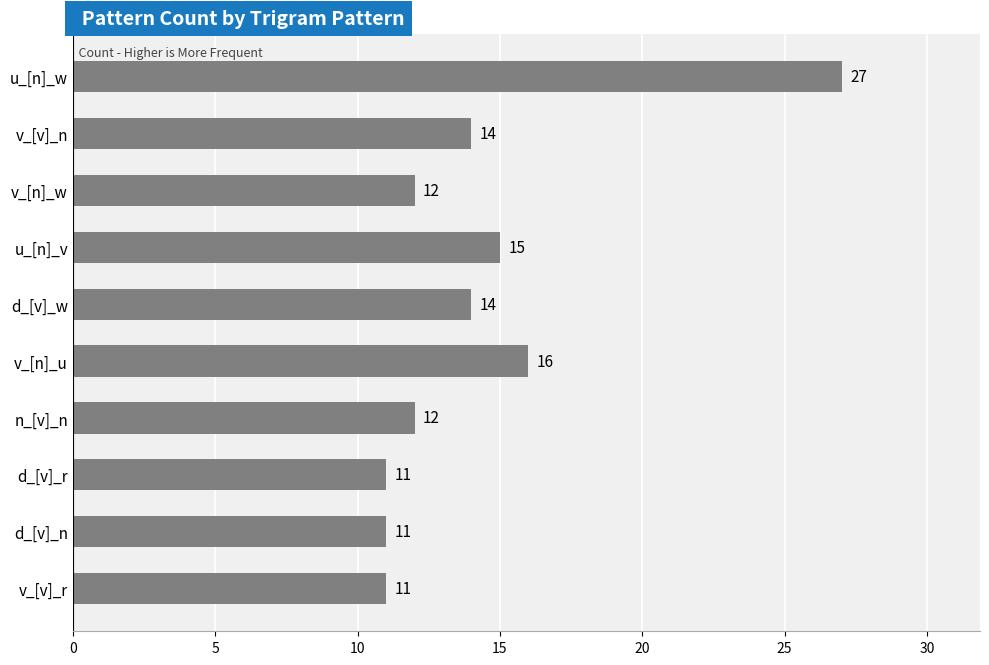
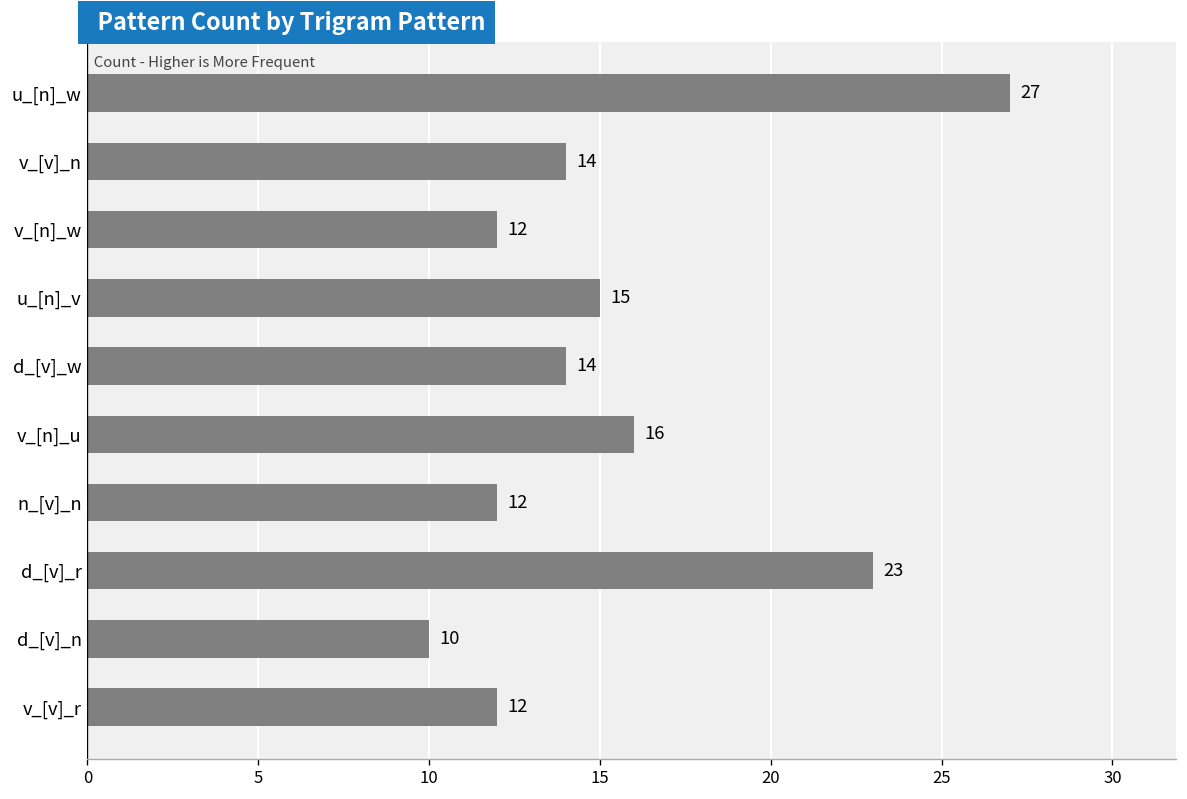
  {
    "u_[n]_w": 27,
    "v_[v]_n": 14,
    "v_[n]_w": 12,
    "u_[n]_v": 15,
    "d_[v]_w": 14,
    "v_[n]_u": 16,
    "n_[v]_n": 12,
-   "d_[v]_r": 11,
-   "d_[v]_n": 11,
-   "v_[v]_r": 11
+   "d_[v]_r": 23,
+   "d_[v]_n": 10,
+   "v_[v]_r": 12
  }
